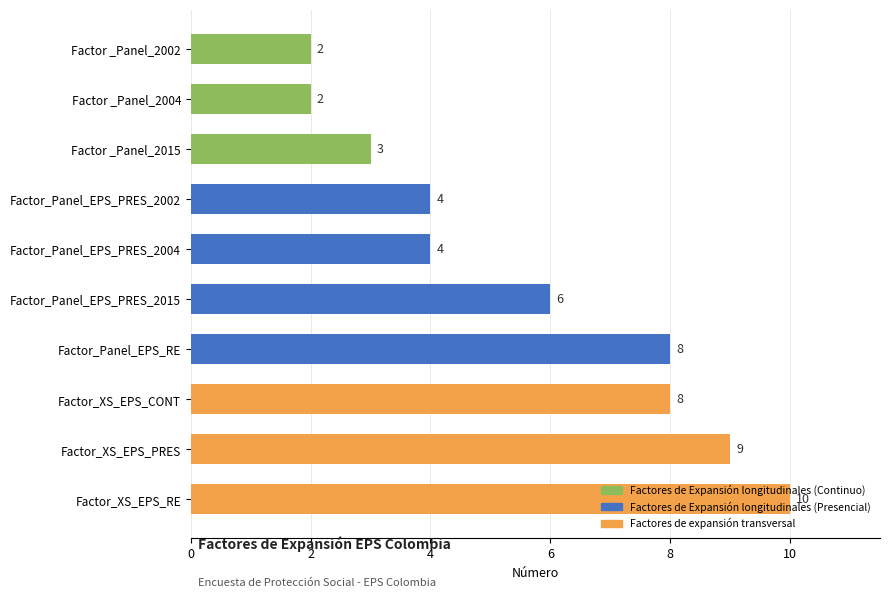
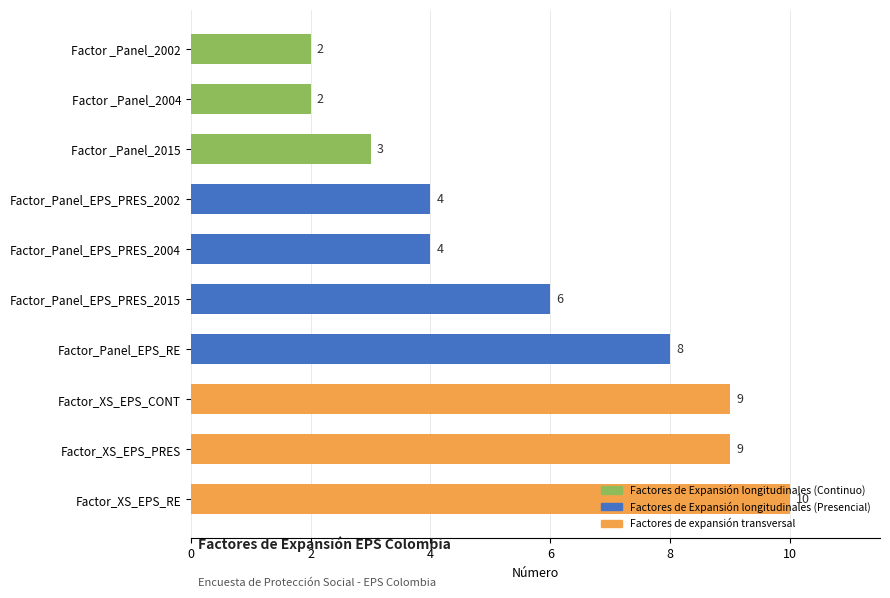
  {
    "Factor _Panel_2002": 2,
    "Factor _Panel_2004": 2,
    "Factor _Panel_2015": 3,
    "Factor_Panel_EPS_PRES_2002": 4,
    "Factor_Panel_EPS_PRES_2004": 4,
    "Factor_Panel_EPS_PRES_2015": 6,
    "Factor_Panel_EPS_RE": 8,
-   "Factor_XS_EPS_CONT": 8,
+   "Factor_XS_EPS_CONT": 9,
    "Factor_XS_EPS_PRES": 9,
    "Factor_XS_EPS_RE": 10
  }
